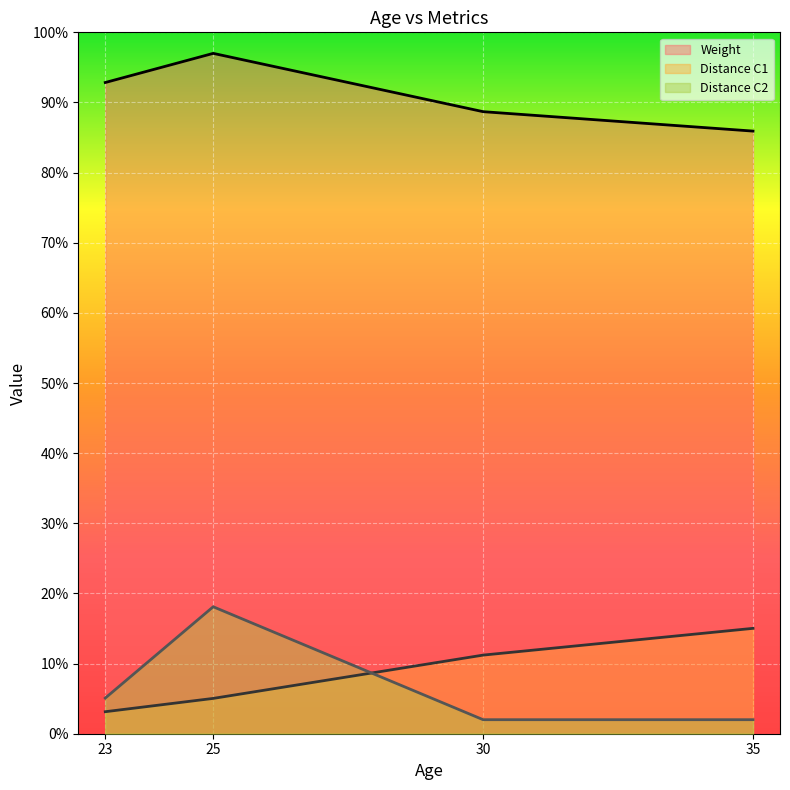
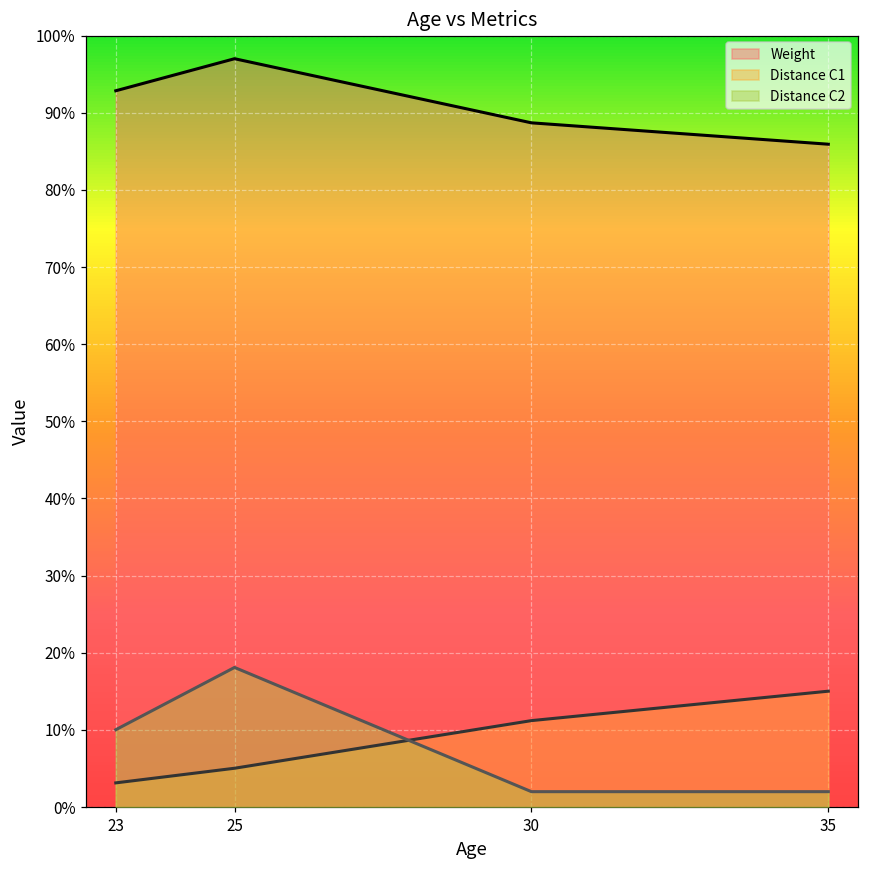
  {
    "Distance C2": {
-     "23": "5%",
+     "23": "10%",
      "25": "18%",
      "30": "2%",
      "35": "2%"
    }
  }
